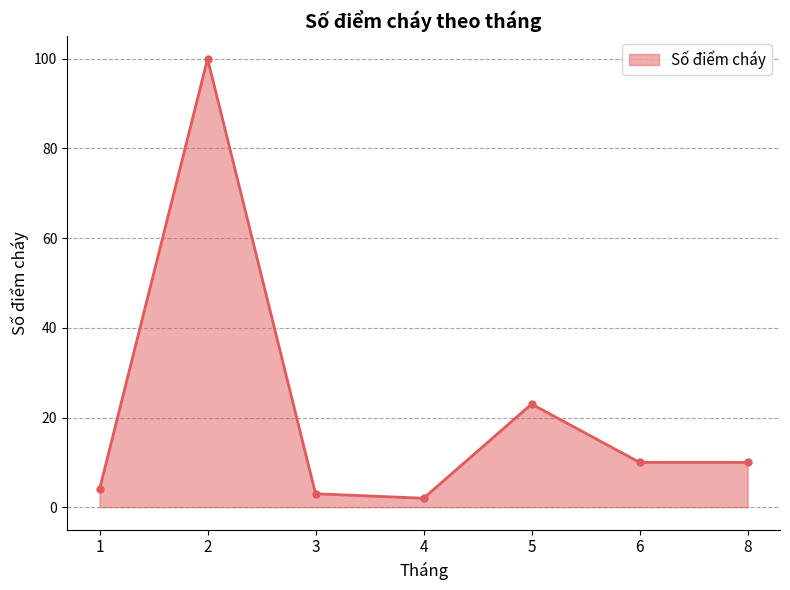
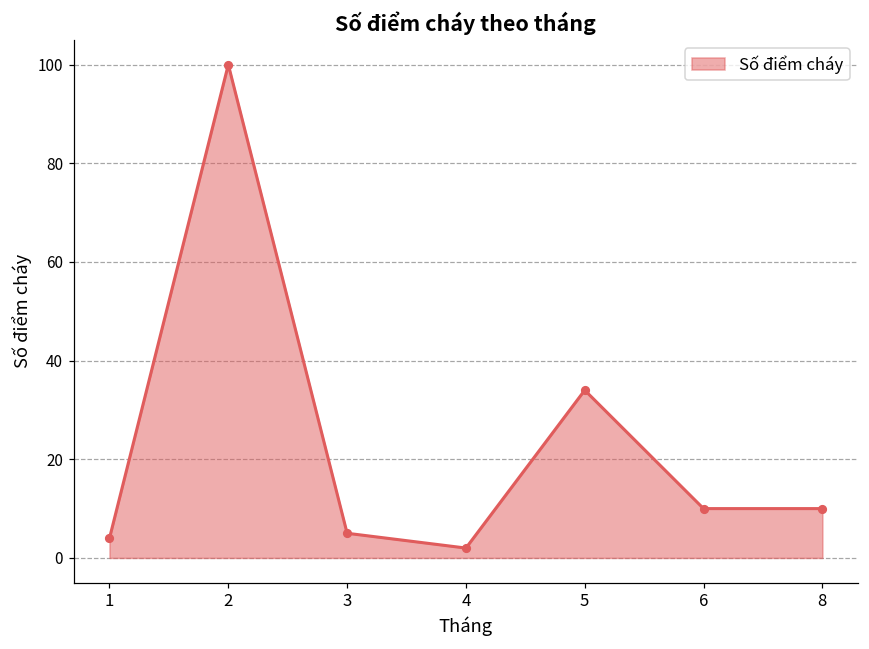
  {
    "1": 4,
    "2": 100,
-   "3": 3,
+   "3": 5,
    "4": 2,
-   "5": 23,
+   "5": 34,
    "6": 10,
    "8": 10
  }
